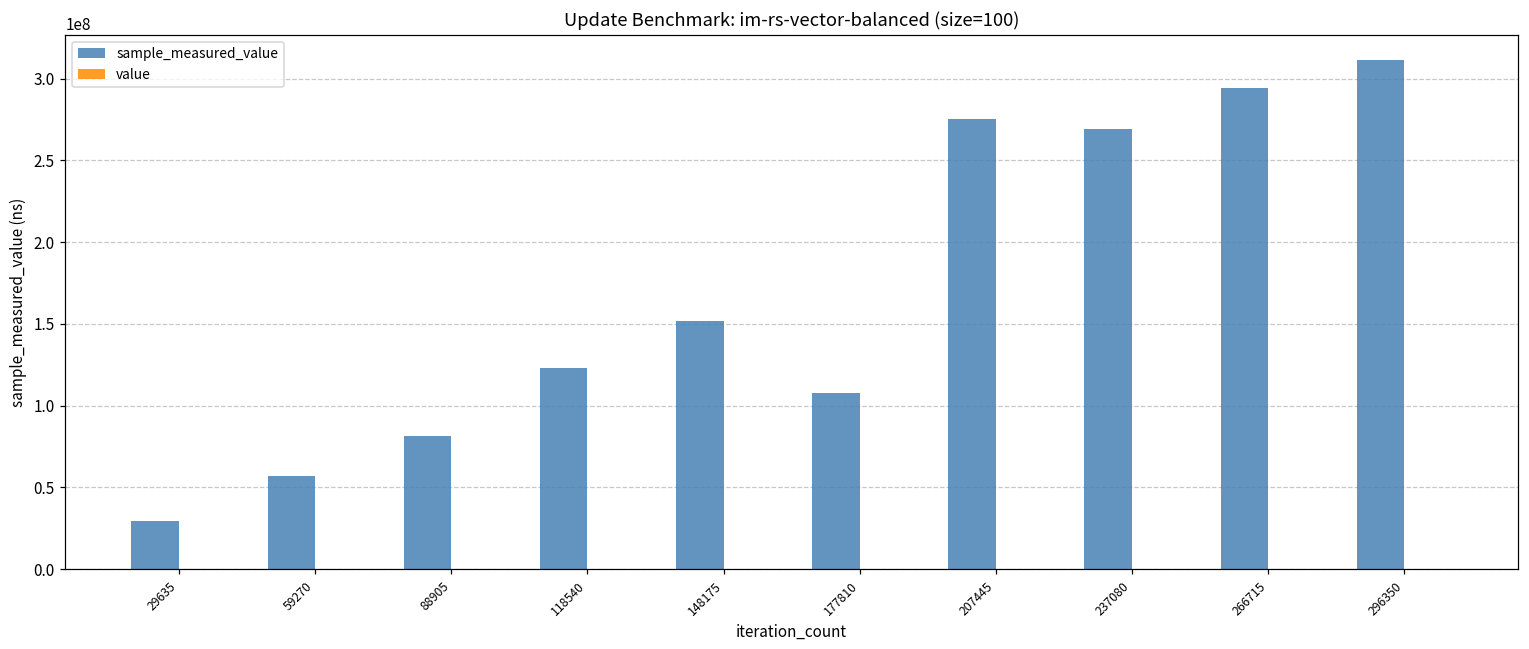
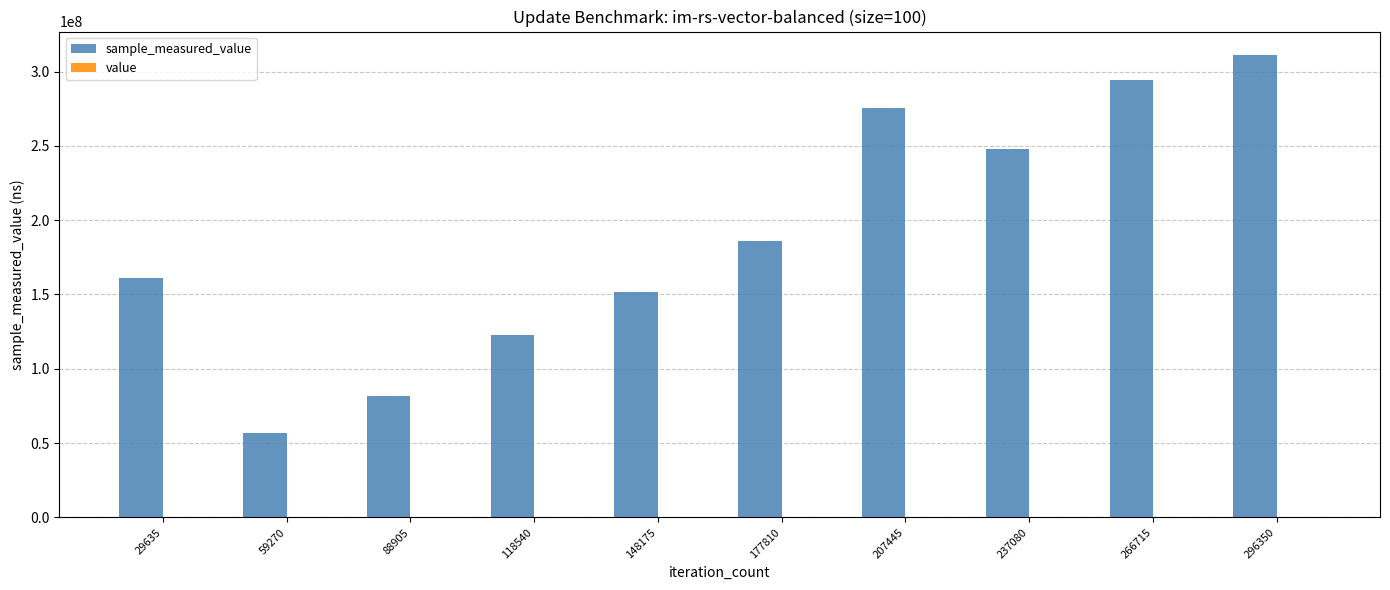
  {
    "sample_measured_value": {
-     "29635": 30000000,
+     "29635": 161000000,
      "59270": 57000000,
      "88905": 82000000,
      "118540": 123000000,
      "148175": 152000000,
-     "177810": 108000000,
+     "177810": 186000000,
      "207445": 275000000,
-     "237080": 269000000,
+     "237080": 248000000,
      "266715": 294000000,
      "296350": 311000000
    }
  }
